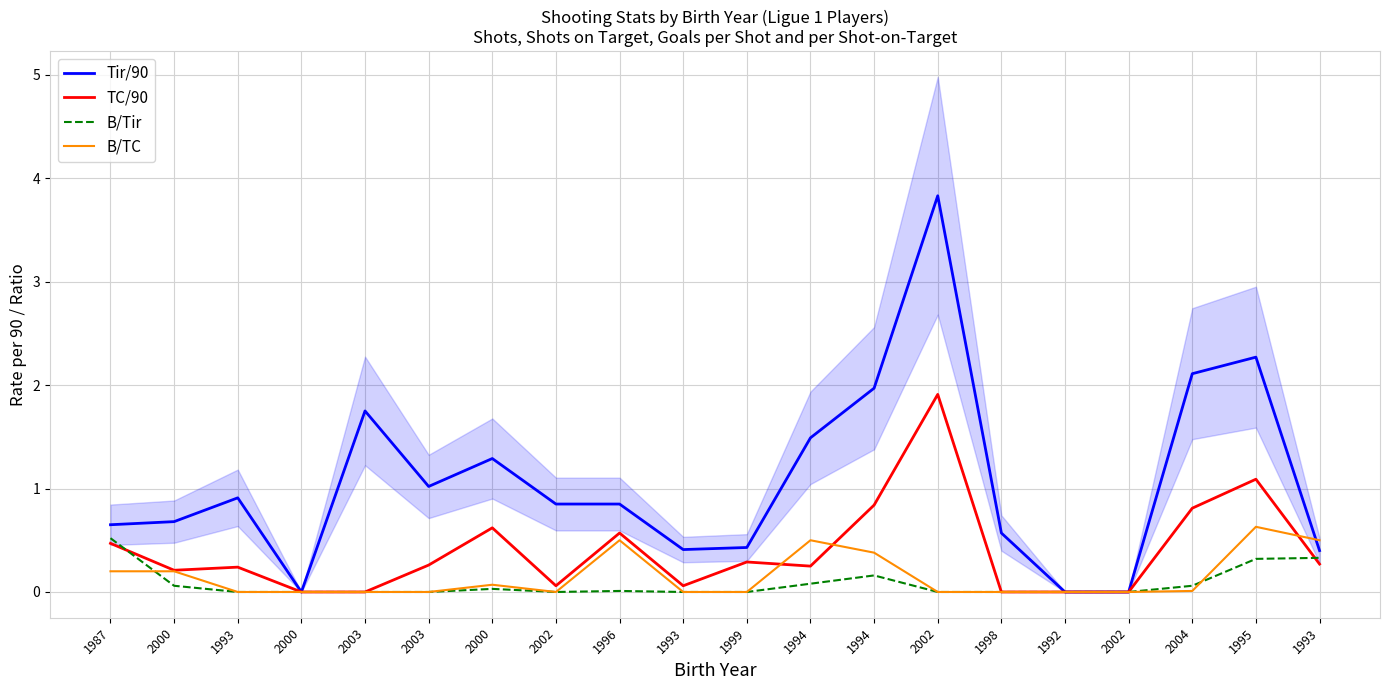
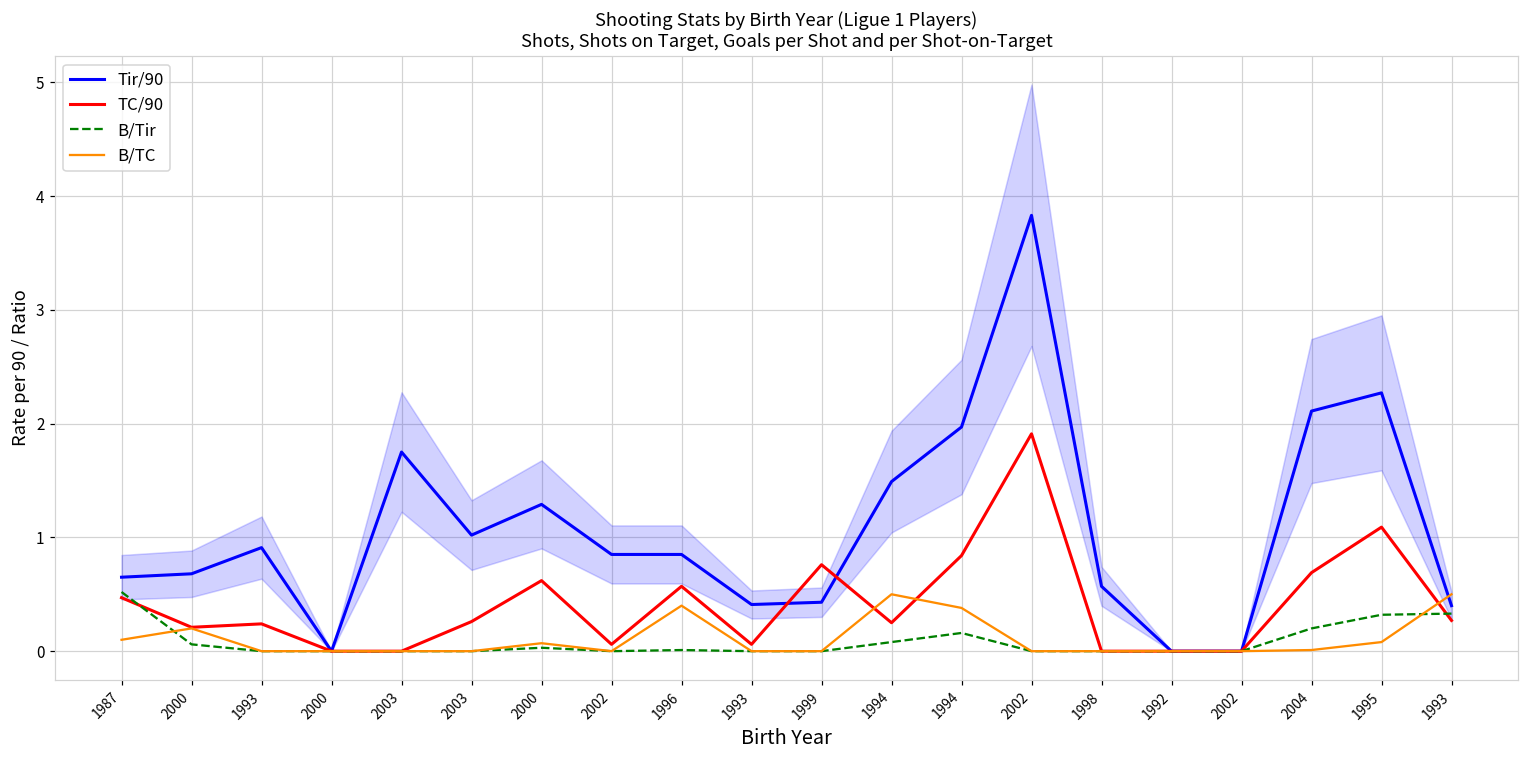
  {
    "TC/90": {
      "1987": 0.47,
      "1996": 0.57,
-     "1999": 0.29,
-     "2004": 0.81,
+     "1999": 0.76,
+     "2004": 0.69,
      "1995": 1.09
    },
    "B/Tir": {
      "1987": 0.52,
      "1996": 0.01,
-     "2004": 0.06,
+     "2004": 0.20,
      "1995": 0.32
    },
    "B/TC": {
-     "1987": 0.2,
-     "1996": 0.5,
+     "1987": 0.1,
+     "1996": 0.4,
      "2004": 0.01,
-     "1995": 0.63
+     "1995": 0.08
    }
  }
